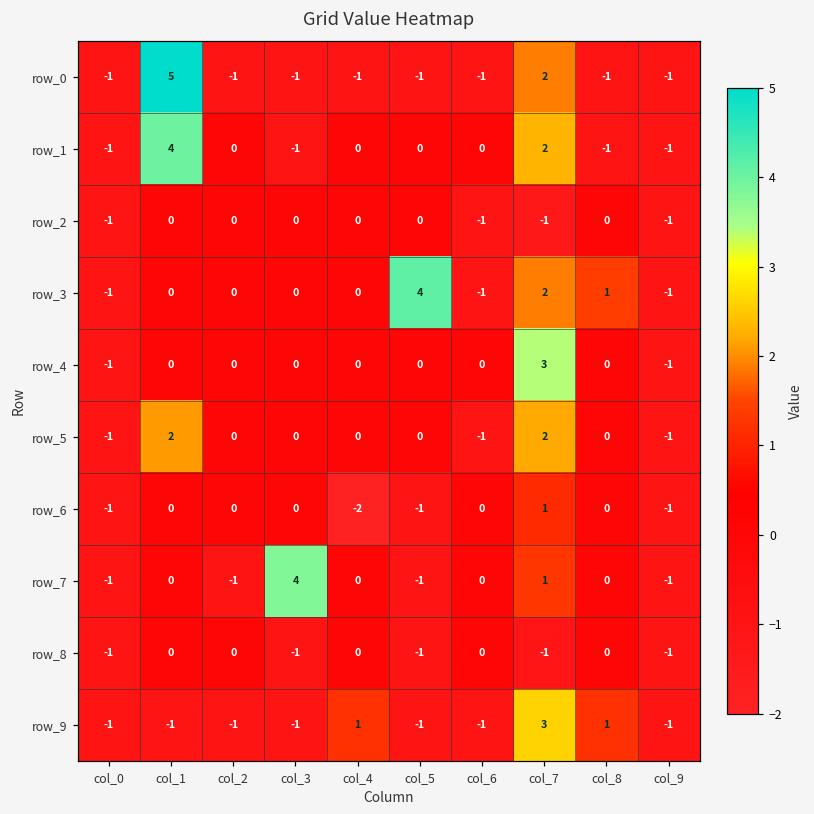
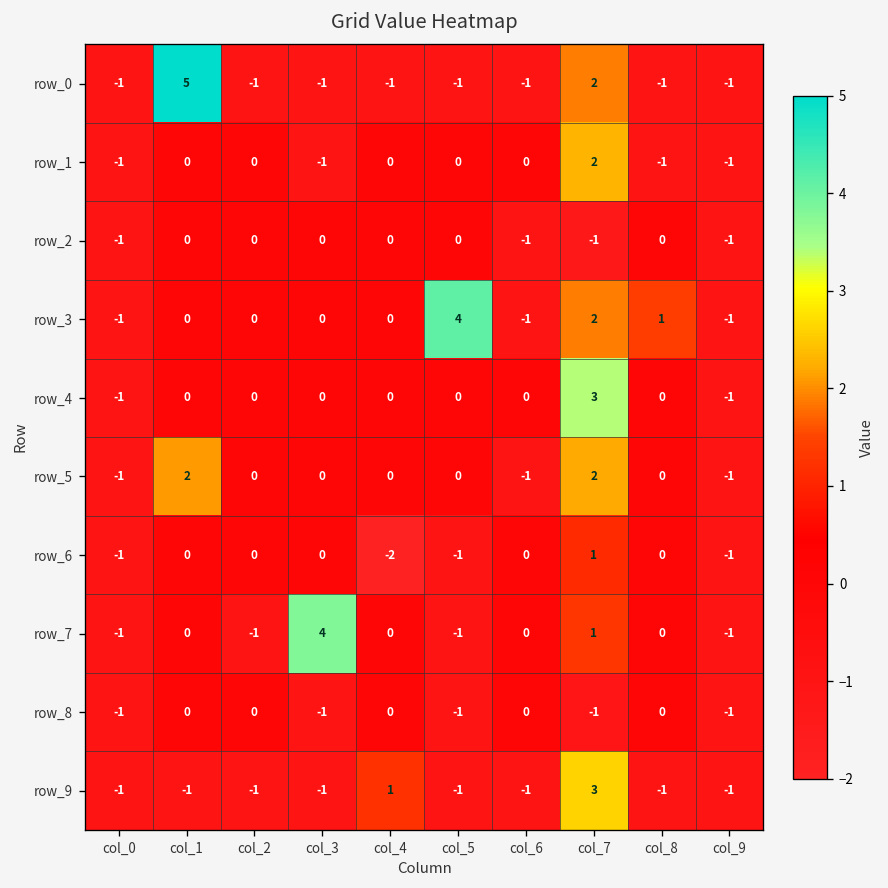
  {
    "row_0": {
      "col_0": -1,
      "col_1": 5,
      "col_2": -1,
      "col_3": -1,
      "col_4": -1,
      "col_5": -1,
      "col_6": -1,
      "col_7": 2,
      "col_8": -1,
      "col_9": -1
    },
    "row_1": {
      "col_0": -1,
-     "col_1": 4,
+     "col_1": 0,
      "col_2": 0,
      "col_3": -1,
      "col_4": 0,
      "col_5": 0,
      "col_6": 0,
      "col_7": 2,
      "col_8": -1,
      "col_9": -1
    },
    "row_2": {
      "col_0": -1,
      "col_1": 0,
      "col_2": 0,
      "col_3": 0,
      "col_4": 0,
      "col_5": 0,
      "col_6": -1,
      "col_7": -1,
      "col_8": 0,
      "col_9": -1
    },
    "row_3": {
      "col_0": -1,
      "col_1": 0,
      "col_2": 0,
      "col_3": 0,
      "col_4": 0,
      "col_5": 4,
      "col_6": -1,
      "col_7": 2,
      "col_8": 1,
      "col_9": -1
    },
    "row_4": {
      "col_0": -1,
      "col_1": 0,
      "col_2": 0,
      "col_3": 0,
      "col_4": 0,
      "col_5": 0,
      "col_6": 0,
      "col_7": 3,
      "col_8": 0,
      "col_9": -1
    },
    "row_5": {
      "col_0": -1,
      "col_1": 2,
      "col_2": 0,
      "col_3": 0,
      "col_4": 0,
      "col_5": 0,
      "col_6": -1,
      "col_7": 2,
      "col_8": 0,
      "col_9": -1
    },
    "row_6": {
      "col_0": -1,
      "col_1": 0,
      "col_2": 0,
      "col_3": 0,
      "col_4": -2,
      "col_5": -1,
      "col_6": 0,
      "col_7": 1,
      "col_8": 0,
      "col_9": -1
    },
    "row_7": {
      "col_0": -1,
      "col_1": 0,
      "col_2": -1,
      "col_3": 4,
      "col_4": 0,
      "col_5": -1,
      "col_6": 0,
      "col_7": 1,
      "col_8": 0,
      "col_9": -1
    },
    "row_8": {
      "col_0": -1,
      "col_1": 0,
      "col_2": 0,
      "col_3": -1,
      "col_4": 0,
      "col_5": -1,
      "col_6": 0,
      "col_7": -1,
      "col_8": 0,
      "col_9": -1
    },
    "row_9": {
      "col_0": -1,
      "col_1": -1,
      "col_2": -1,
      "col_3": -1,
      "col_4": 1,
      "col_5": -1,
      "col_6": -1,
      "col_7": 3,
-     "col_8": 1,
+     "col_8": -1,
      "col_9": -1
    }
  }
